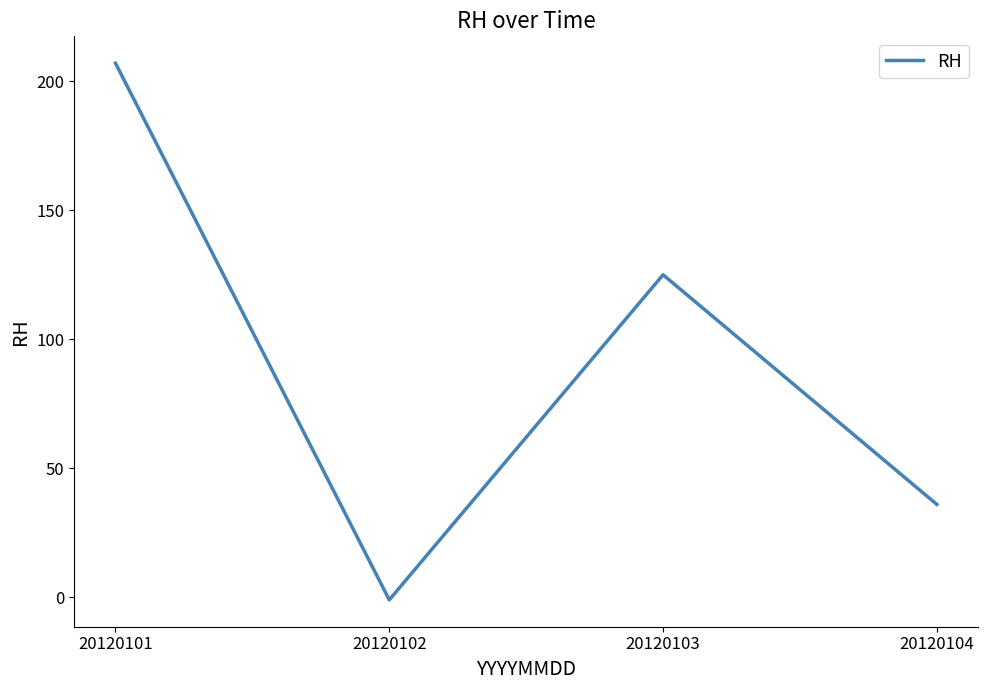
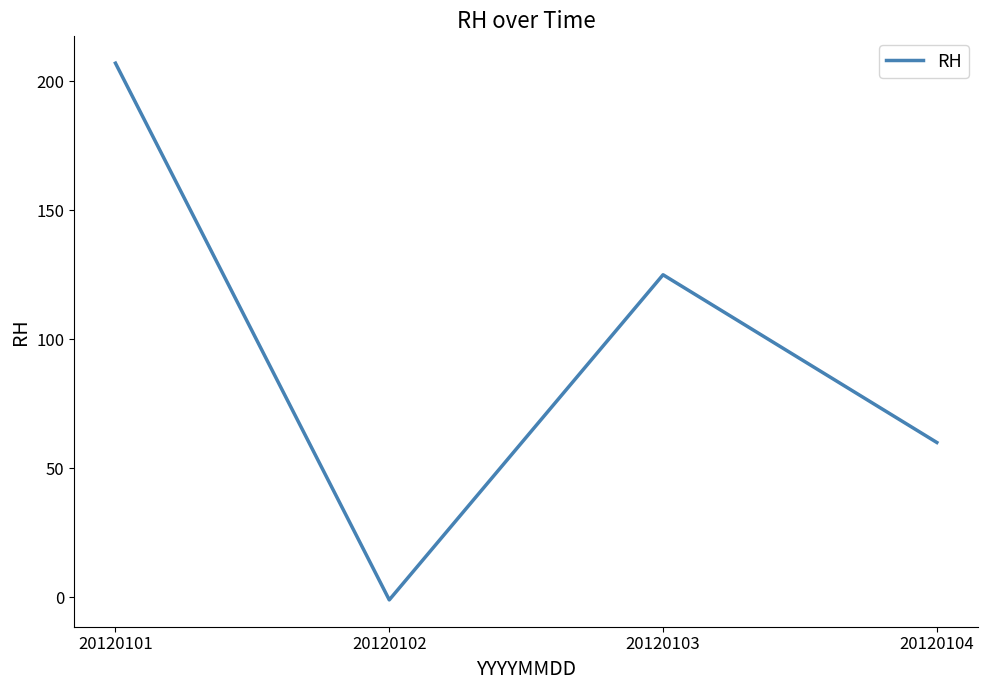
  {
    "20120101": 207,
    "20120102": -1,
    "20120103": 125,
-   "20120104": 36
+   "20120104": 60
  }
